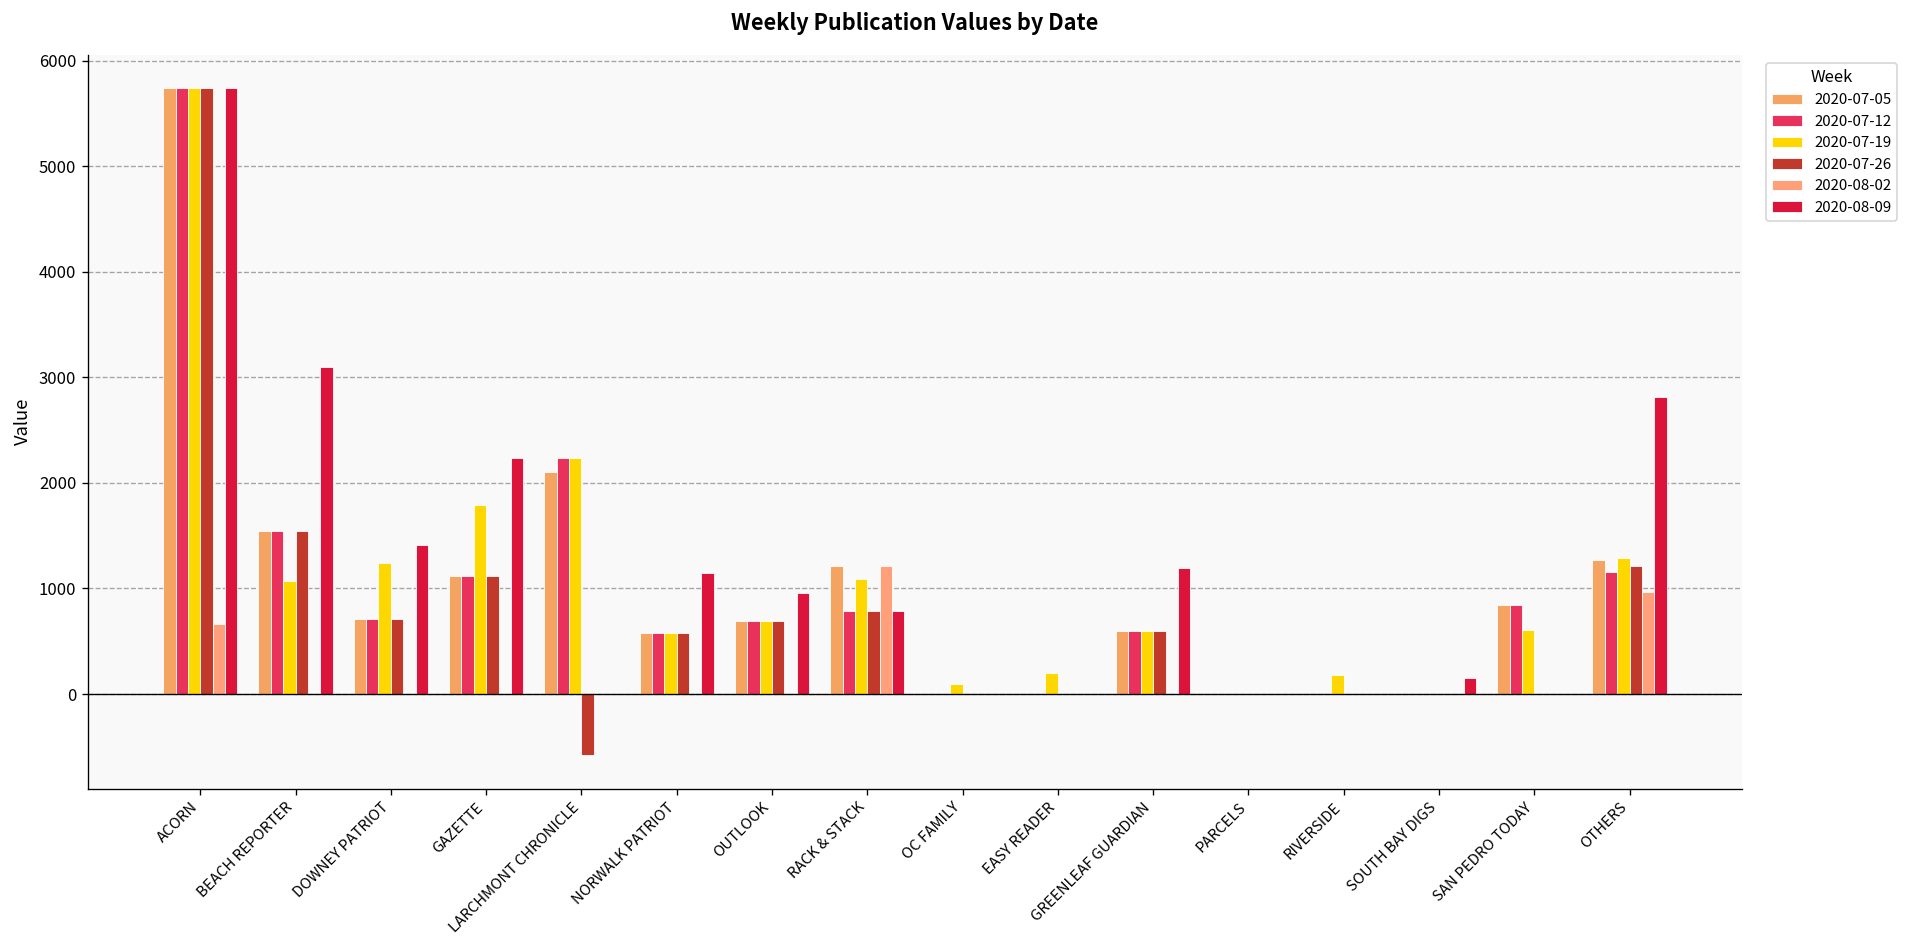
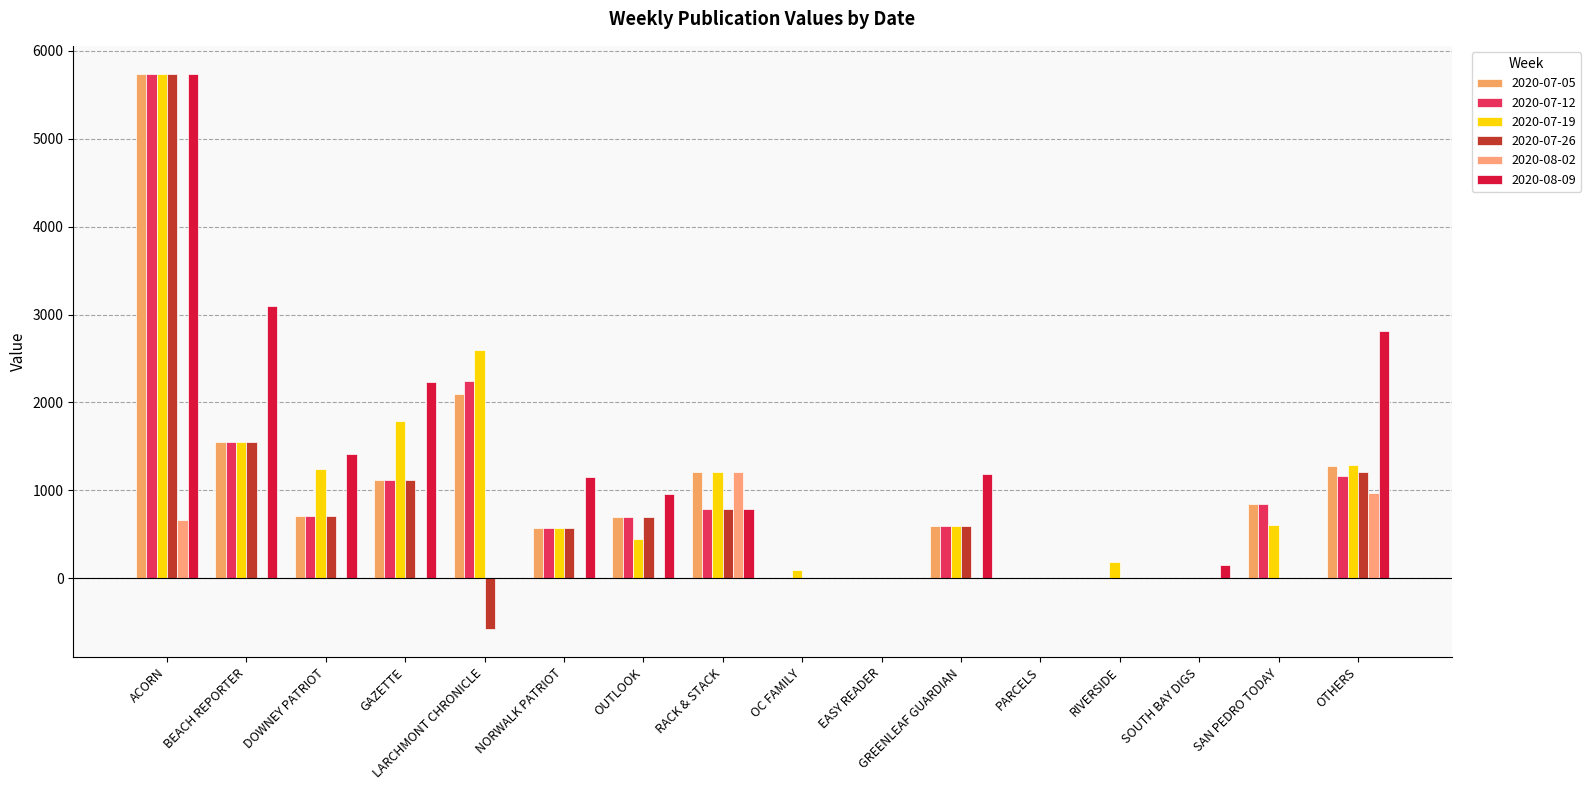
  {
    "2020-07-19": {
      "ACORN": 5700,
-     "BEACH REPORTER": 1100,
+     "BEACH REPORTER": 1500,
      "DOWNEY PATRIOT": 1200,
      "GAZETTE": 1800,
-     "LARCHMONT CHRONICLE": 2200,
+     "LARCHMONT CHRONICLE": 2600,
      "NORWALK PATRIOT": 600,
-     "OUTLOOK": 700,
-     "RACK & STACK": 1100,
+     "OUTLOOK": 400,
+     "RACK & STACK": 1200,
      "OC FAMILY": 100,
-     "EASY READER": 200,
+     "EASY READER": 0,
      "GREENLEAF GUARDIAN": 600,
      "PARCELS": 0,
      "RIVERSIDE": 200,
      "SOUTH BAY DIGS": 0,
      "SAN PEDRO TODAY": 600,
      "OTHERS": 1300
    }
  }
